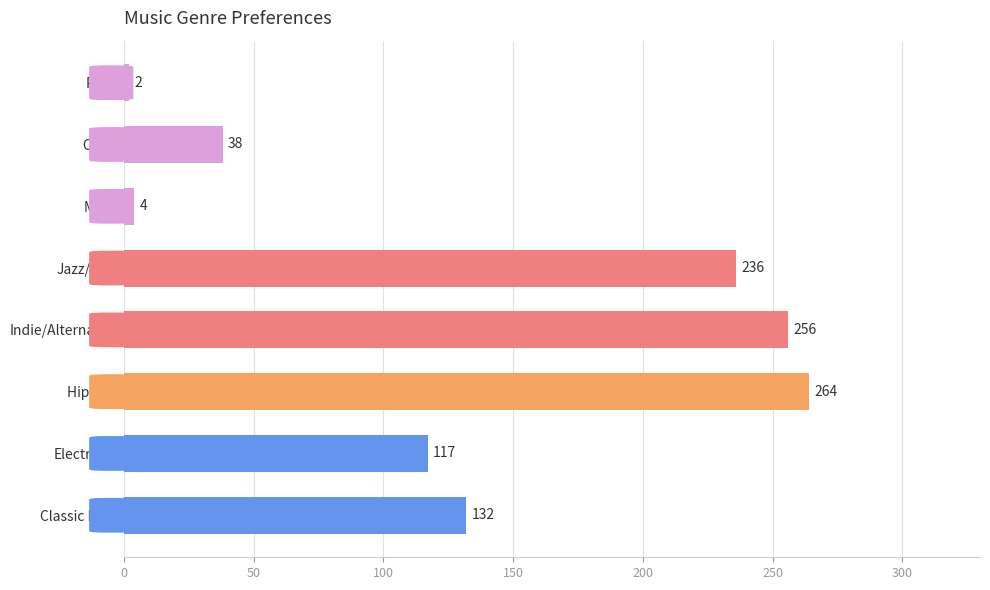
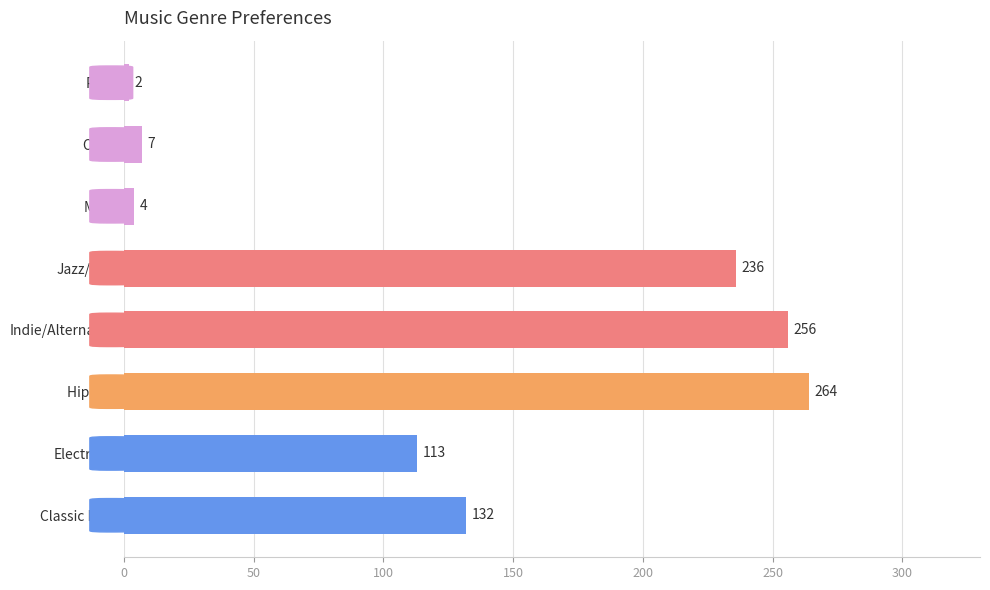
  {
-   "Other": 38,
+   "Other": 7,
    "Metal": 4,
    "Jazz/Soul": 236,
    "Indie/Alternative": 256,
    "Hip Hop": 264,
-   "Electronic": 117,
+   "Electronic": 113,
    "Classic Rock": 132
  }
